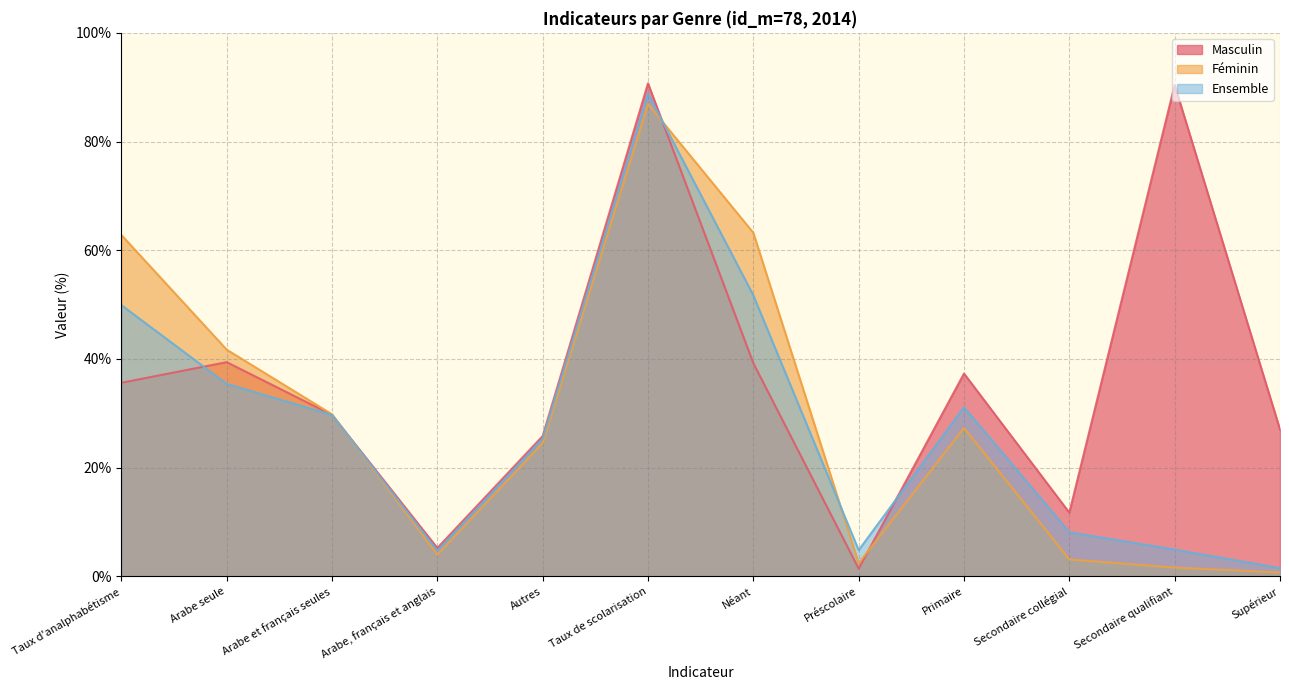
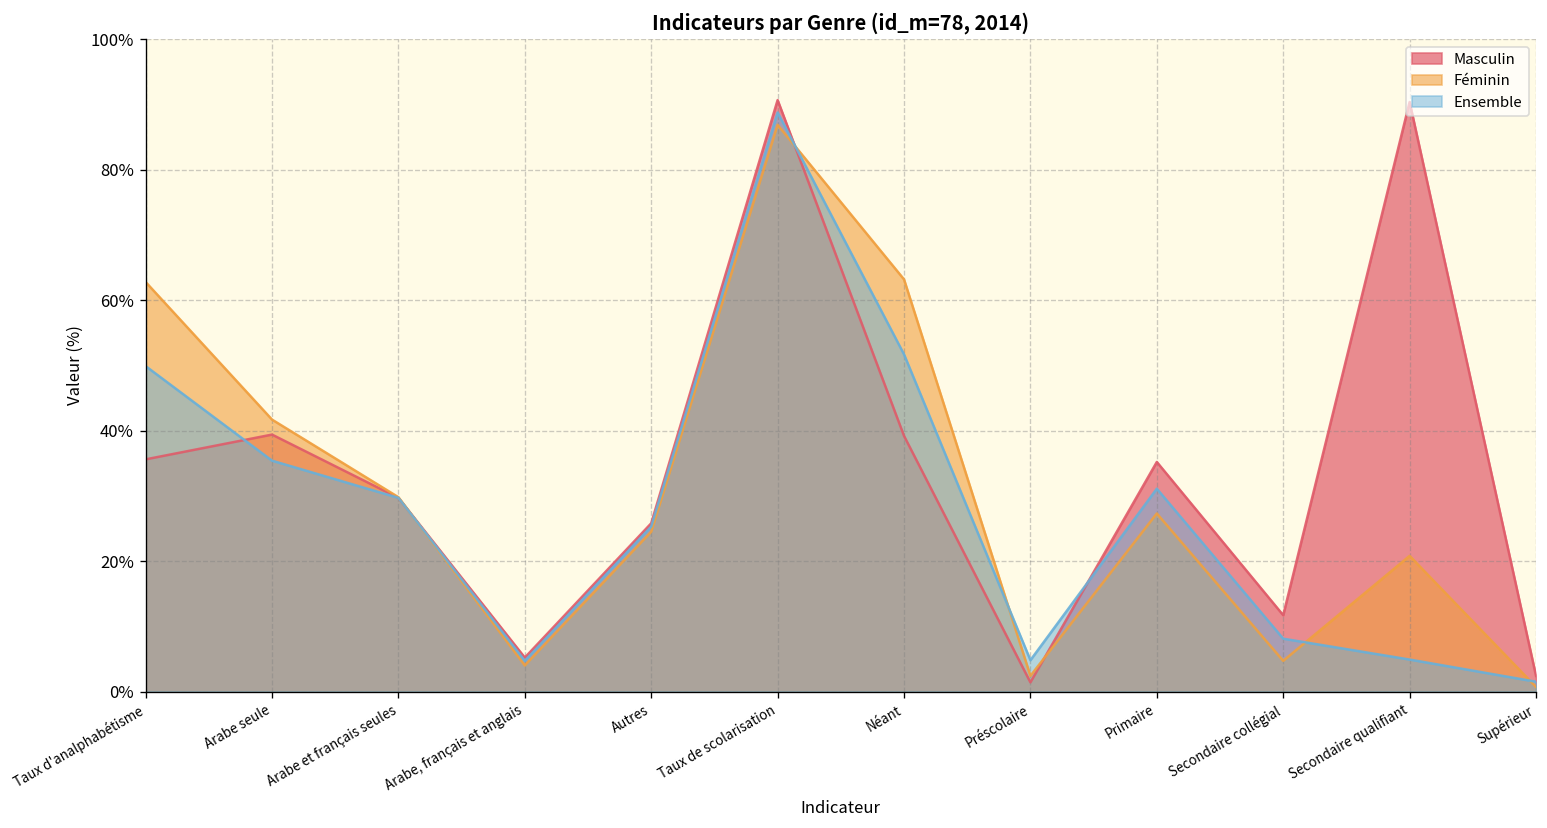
  {
    "Masculin": {
      "Taux d'analphabétisme": "36%",
      "Arabe seule": "39%",
      "Arabe, français et anglais": "5%",
      "Autres": "26%",
      "Taux de scolarisation": "91%",
      "Néant": "39%",
      "Préscolaire": "1%",
-     "Primaire": "37%",
+     "Primaire": "35%",
      "Secondaire collégial": "12%",
-     "Supérieur": "27%"
+     "Supérieur": "2%"
    },
    "Féminin": {
      "Taux d'analphabétisme": "63%",
      "Arabe seule": "42%",
      "Arabe, français et anglais": "4%",
      "Autres": "25%",
      "Taux de scolarisation": "87%",
      "Néant": "63%",
      "Préscolaire": "2%",
      "Primaire": "27%",
-     "Secondaire collégial": "3%",
-     "Secondaire qualifiant": "2%",
+     "Secondaire collégial": "5%",
+     "Secondaire qualifiant": "21%",
      "Supérieur": "1%"
    },
    "Ensemble": {
      "Taux d'analphabétisme": "50%",
      "Arabe seule": "35%",
      "Arabe, français et anglais": "5%",
      "Autres": "25%",
      "Taux de scolarisation": "89%",
      "Néant": "52%",
      "Préscolaire": "5%",
      "Primaire": "31%",
      "Secondaire collégial": "8%",
      "Secondaire qualifiant": "5%",
      "Supérieur": "2%"
    }
  }
